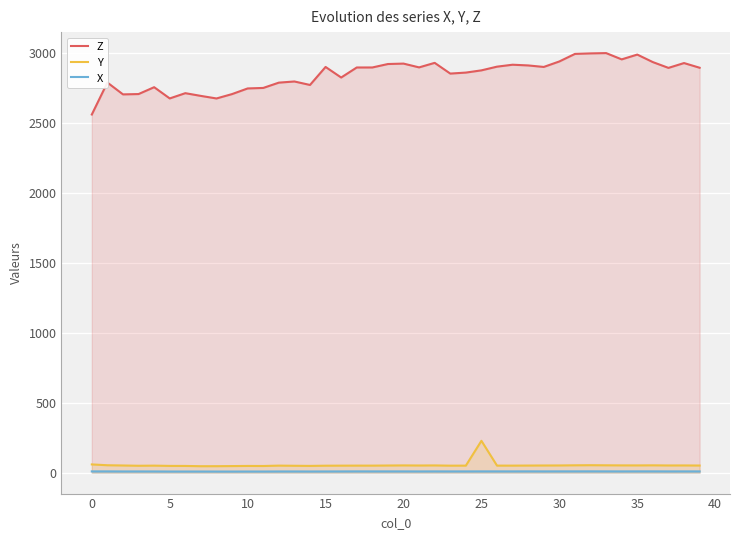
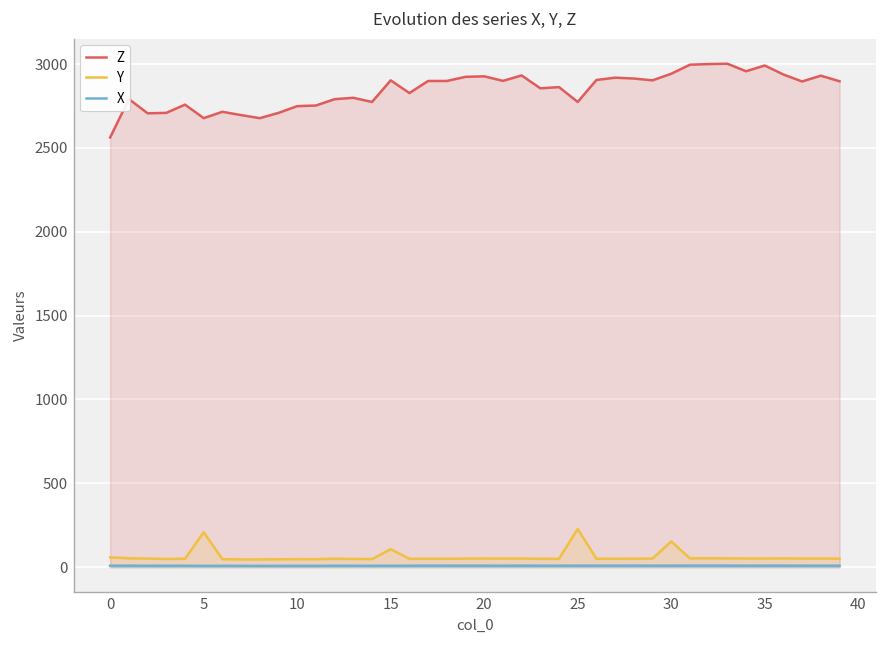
  {
    "Z": {
      "0": 2560,
      "5": 2680,
      "10": 2750,
      "15": 2900,
      "20": 2930,
-     "25": 2880,
+     "25": 2770,
      "30": 2940,
      "35": 2990
    },
    "Y": {
      "0": 60,
-     "5": 50,
+     "5": 210,
      "10": 50,
-     "15": 50,
+     "15": 110,
      "20": 50,
      "25": 230,
-     "30": 50,
+     "30": 150,
      "35": 50
    },
    "X": {
      "0": 10,
      "5": 10,
      "10": 10,
      "15": 10,
      "20": 10,
      "25": 10,
      "30": 10,
      "35": 10
    }
  }
